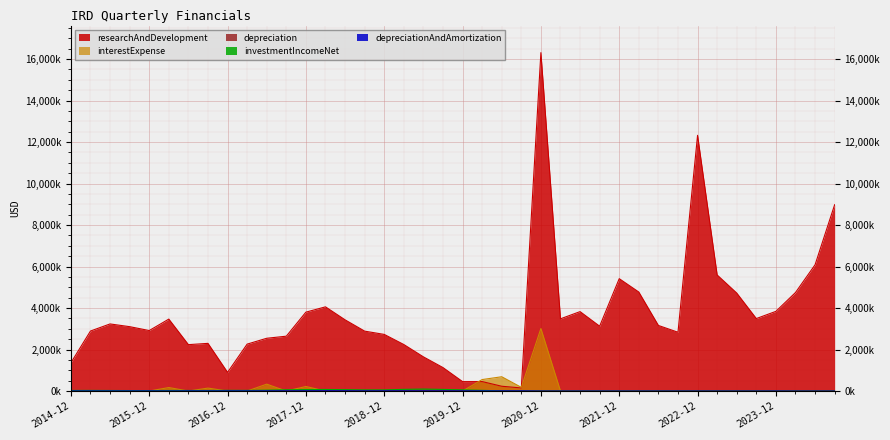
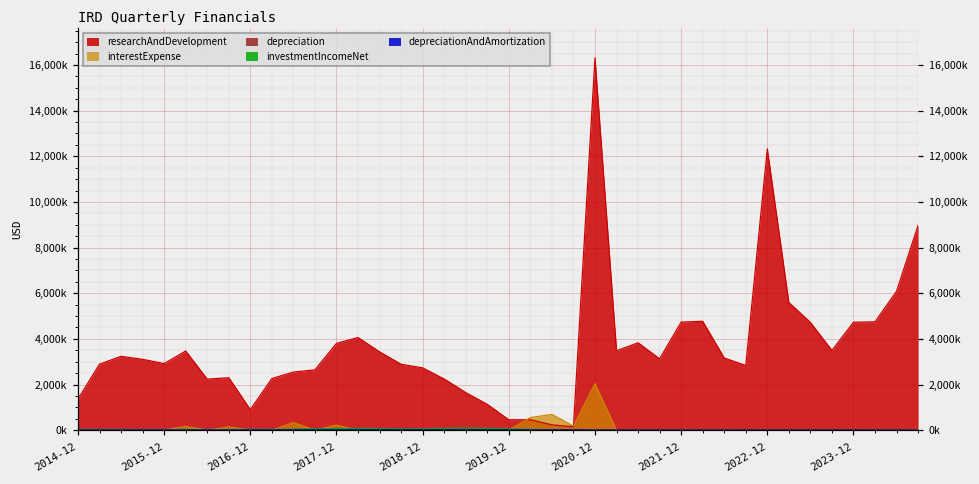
  {
    "researchAndDevelopment": {
      "2014-12": "1,400,000",
      "2015-12": "2,900,000",
      "2016-12": "900,000",
      "2017-12": "3,800,000",
      "2018-12": "2,700,000",
      "2019-12": "500,000",
      "2020-12": "16,300,000",
-     "2021-12": "5,400,000",
+     "2021-12": "4,700,000",
      "2022-12": "12,300,000",
-     "2023-12": "3,800,000"
+     "2023-12": "4,700,000"
    },
    "interestExpense": {
      "2017-12": "200,000",
-     "2020-12": "3,000,000"
+     "2020-12": "2,000,000"
    }
  }
